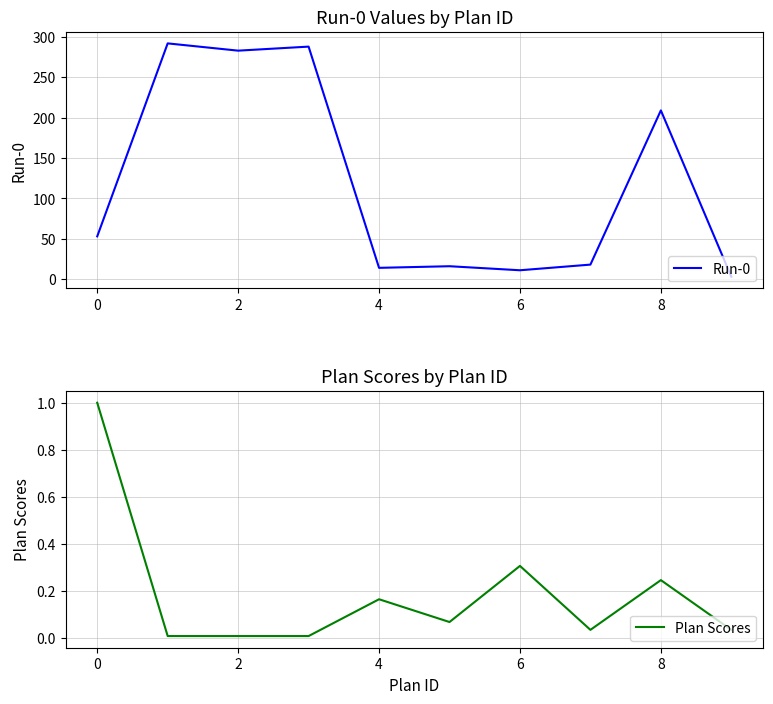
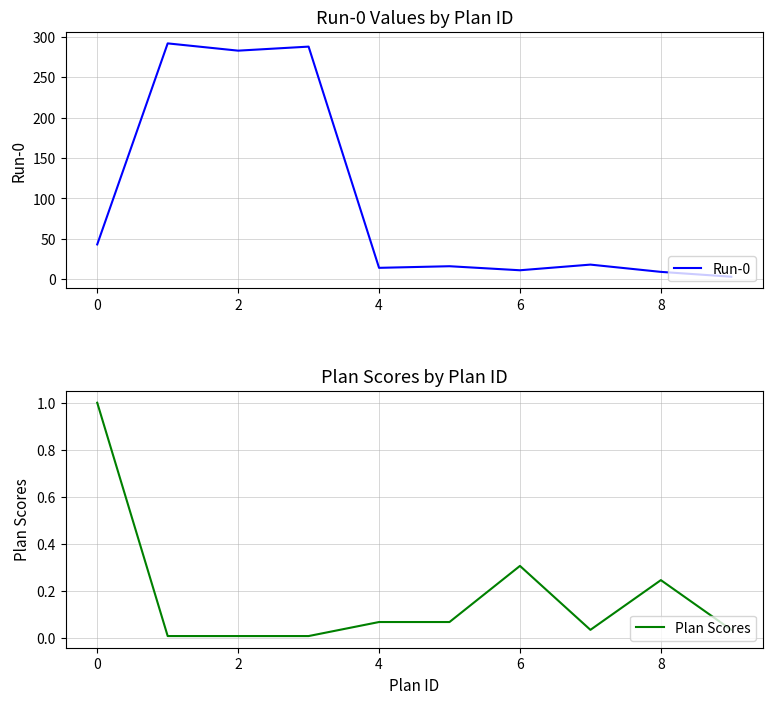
  {
    "Run-0 Values by Plan ID": {
-     "0": 50,
+     "0": 40,
      "2": 280,
      "4": 10,
      "6": 10,
-     "8": 210
+     "8": 10
    },
    "Plan Scores by Plan ID": {
      "0": 1.00,
      "2": 0.01,
-     "4": 0.16,
+     "4": 0.07,
      "6": 0.31,
      "8": 0.25
    }
  }
